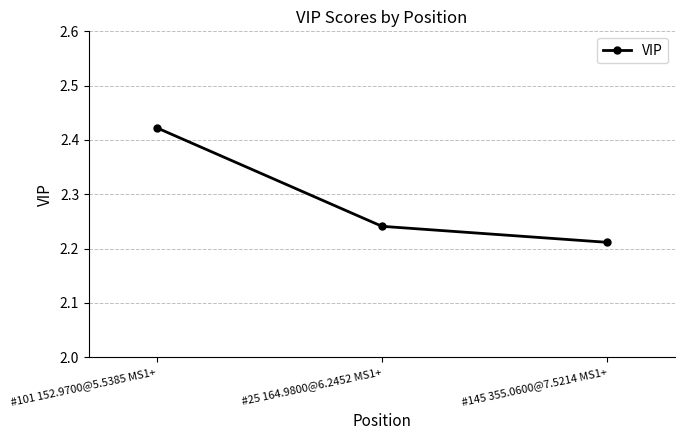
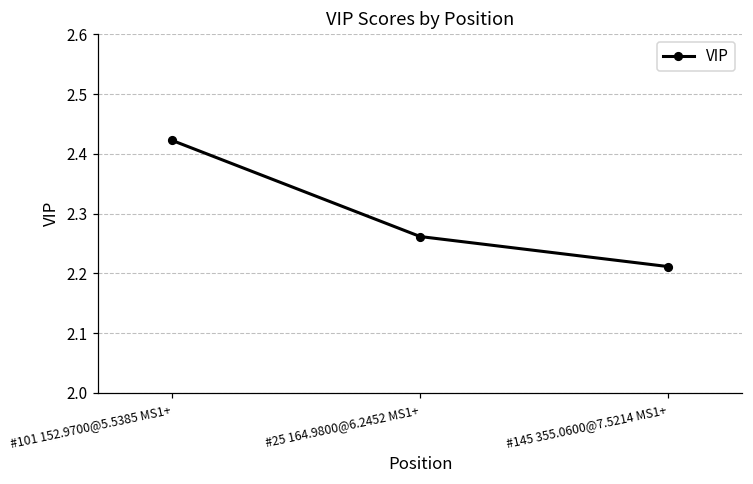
  {
    "#101 152.9700@5.5385 MS1+": 2.42,
-   "#25 164.9800@6.2452 MS1+": 2.24,
+   "#25 164.9800@6.2452 MS1+": 2.26,
    "#145 355.0600@7.5214 MS1+": 2.21
  }
